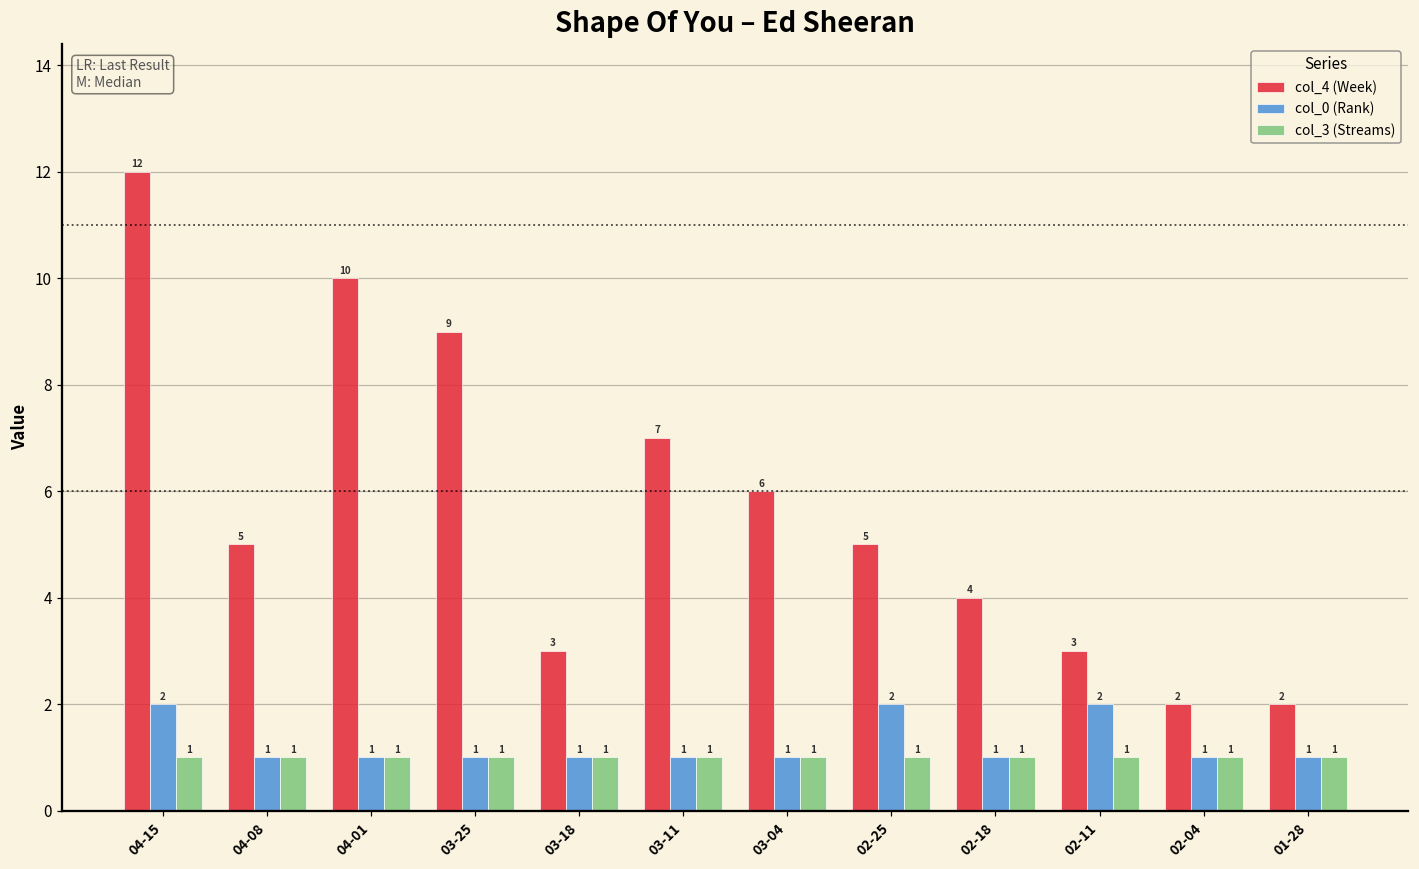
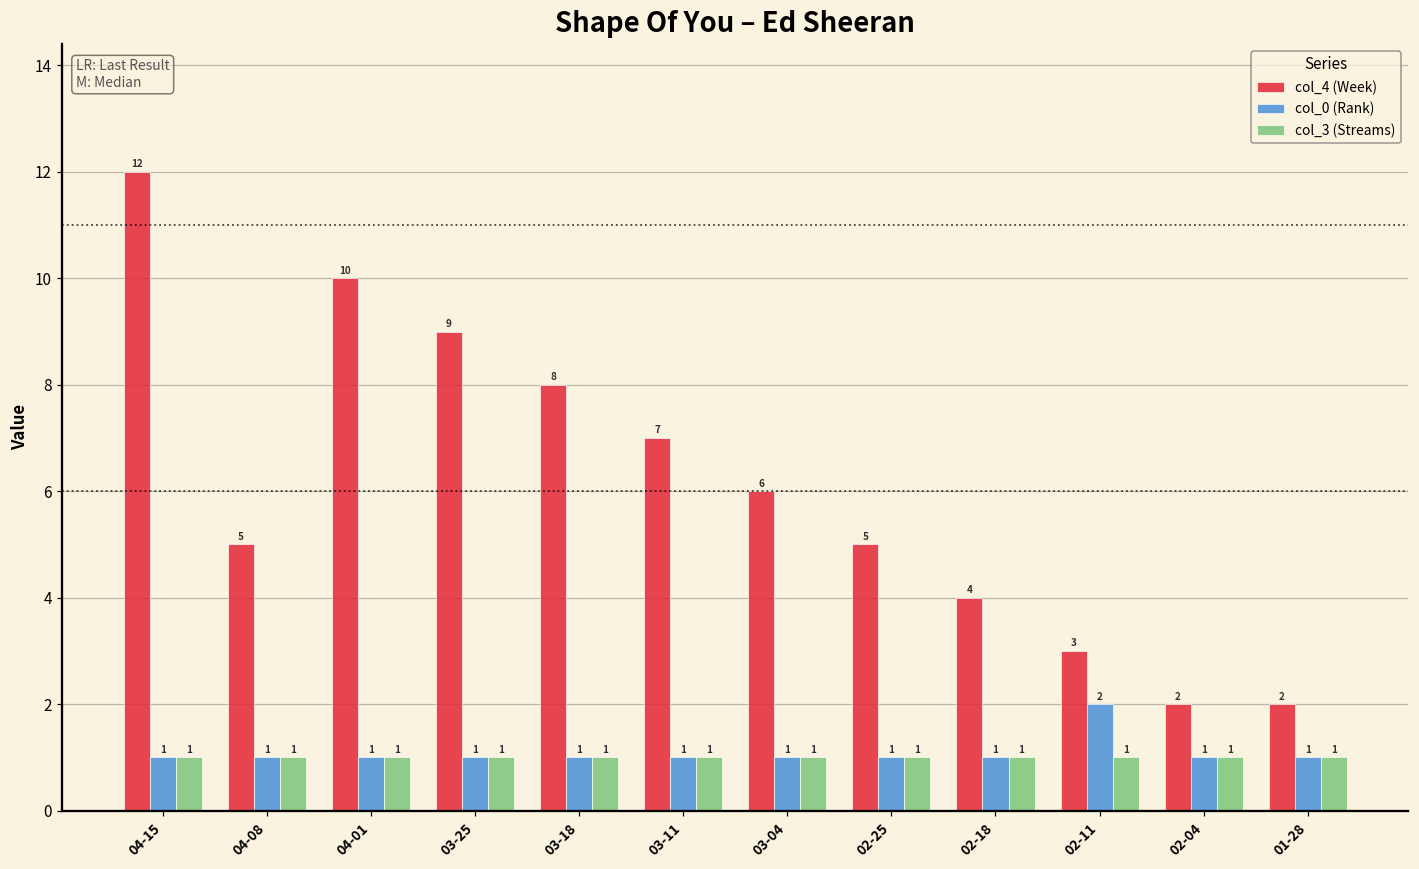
  {
    "col_4 (Week)": {
      "04-15": 12,
      "04-08": 5,
      "04-01": 10,
      "03-25": 9,
-     "03-18": 3,
+     "03-18": 8,
      "03-11": 7,
      "03-04": 6,
      "02-25": 5,
      "02-18": 4,
      "02-11": 3,
      "02-04": 2,
      "01-28": 2
    },
    "col_0 (Rank)": {
-     "04-15": 2,
+     "04-15": 1,
      "04-08": 1,
      "04-01": 1,
      "03-25": 1,
      "03-18": 1,
      "03-11": 1,
      "03-04": 1,
-     "02-25": 2,
+     "02-25": 1,
      "02-18": 1,
      "02-11": 2,
      "02-04": 1,
      "01-28": 1
    },
    "col_3 (Streams)": {
      "04-15": 1,
      "04-08": 1,
      "04-01": 1,
      "03-25": 1,
      "03-18": 1,
      "03-11": 1,
      "03-04": 1,
      "02-25": 1,
      "02-18": 1,
      "02-11": 1,
      "02-04": 1,
      "01-28": 1
    }
  }
